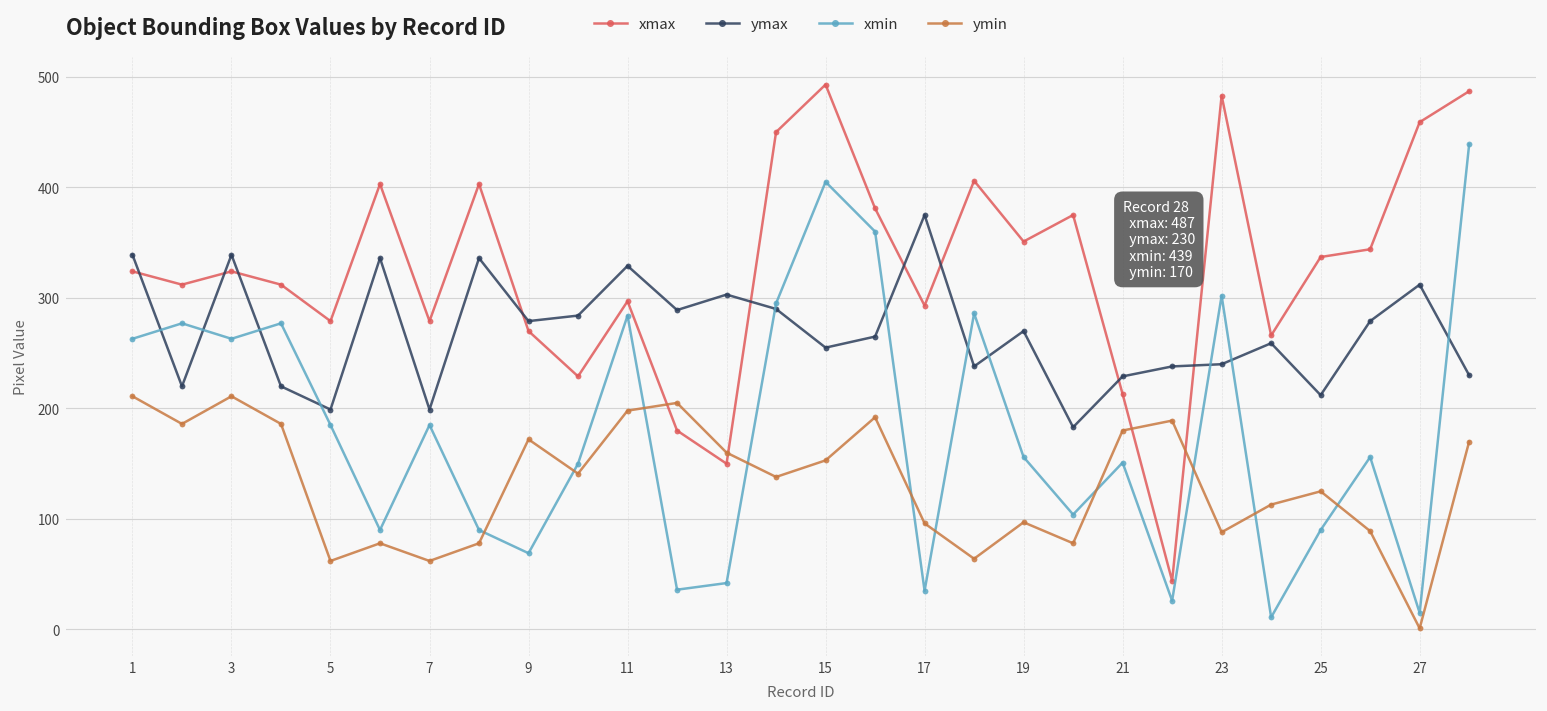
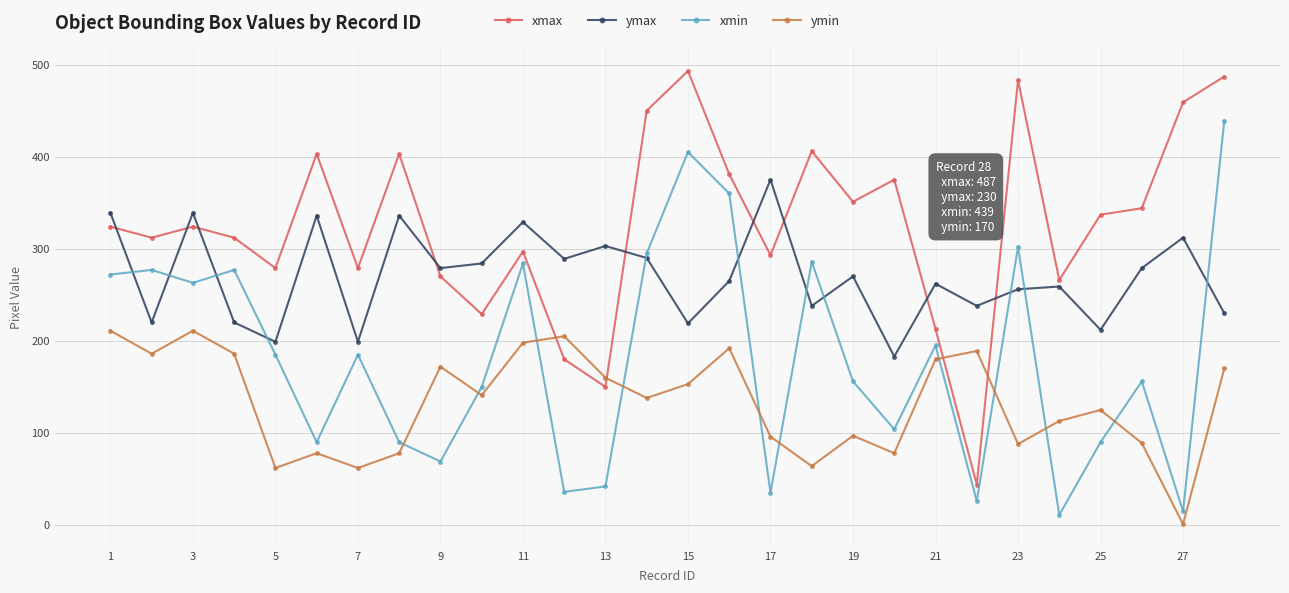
  {
    "ymax": {
      "1": 340,
      "3": 340,
      "5": 200,
      "7": 200,
      "9": 280,
      "11": 330,
      "13": 300,
-     "15": 260,
+     "15": 220,
      "17": 380,
      "19": 270,
-     "21": 230,
-     "23": 240,
+     "21": 260,
+     "23": 260,
      "25": 210,
      "27": 310
    },
    "xmin": {
-     "1": 260,
+     "1": 270,
      "3": 260,
      "5": 190,
      "7": 190,
      "9": 70,
      "11": 280,
      "13": 40,
      "15": 410,
      "17": 40,
      "19": 160,
-     "21": 150,
+     "21": 200,
      "23": 300,
      "25": 90,
      "27": 20
    }
  }
